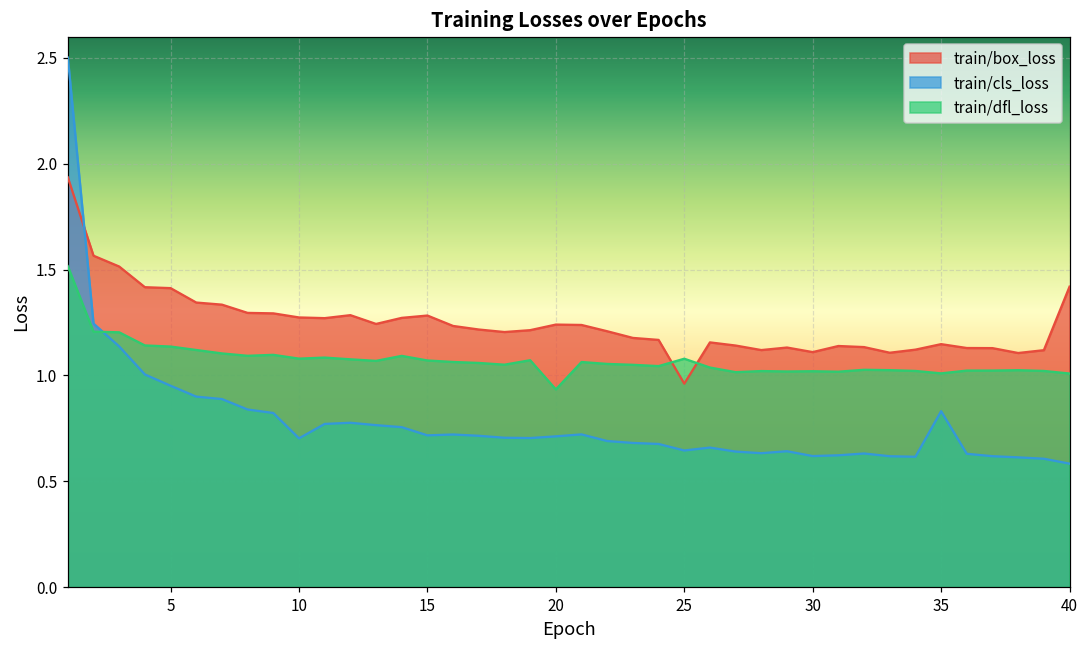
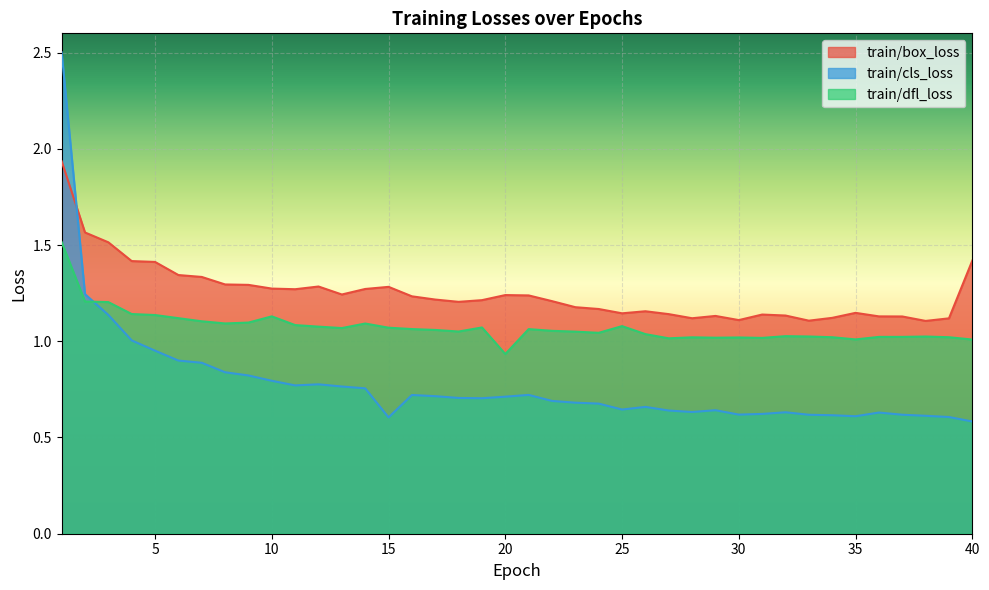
  {
    "train/box_loss": {
      "5": 1.41,
      "10": 1.27,
      "15": 1.28,
      "20": 1.24,
-     "25": 0.96,
+     "25": 1.15,
      "30": 1.11,
      "35": 1.15,
      "40": 1.42
    },
    "train/cls_loss": {
      "5": 0.95,
-     "10": 0.70,
-     "15": 0.72,
+     "10": 0.79,
+     "15": 0.60,
      "20": 0.71,
      "25": 0.65,
      "30": 0.62,
-     "35": 0.83,
+     "35": 0.61,
      "40": 0.58
    },
    "train/dfl_loss": {
      "5": 1.14,
-     "10": 1.08,
+     "10": 1.13,
      "15": 1.07,
      "20": 0.93,
      "25": 1.08,
      "30": 1.02,
      "35": 1.01,
      "40": 1.01
    }
  }
